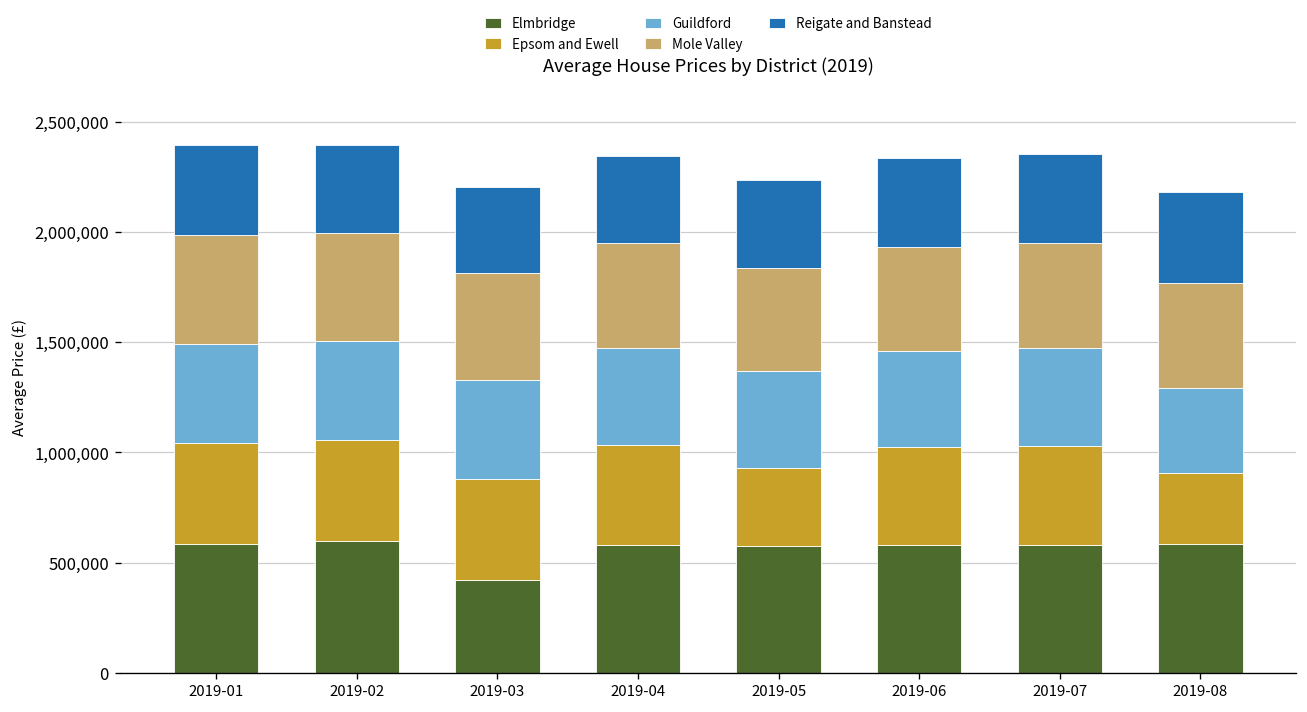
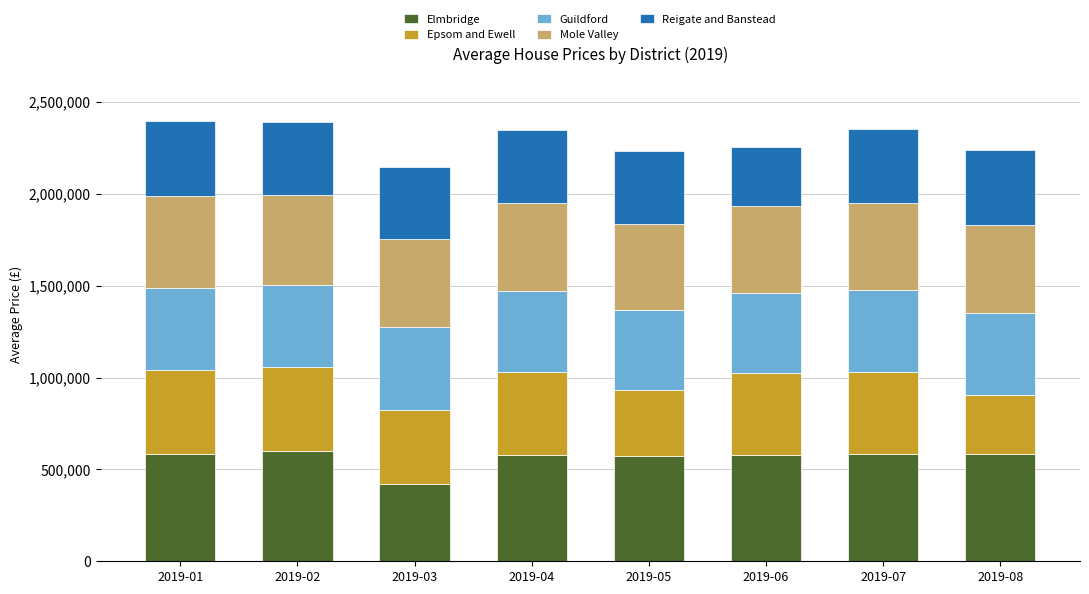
  {
    "Elmbridge": {
      "2019-01": "590,000",
      "2019-02": "600,000",
      "2019-03": "420,000",
      "2019-04": "580,000",
      "2019-05": "580,000",
      "2019-06": "580,000",
      "2019-07": "580,000",
      "2019-08": "580,000"
    },
    "Epsom and Ewell": {
      "2019-01": "460,000",
      "2019-02": "460,000",
-     "2019-03": "460,000",
+     "2019-03": "400,000",
      "2019-04": "450,000",
      "2019-05": "350,000",
      "2019-06": "450,000",
      "2019-07": "450,000",
      "2019-08": "320,000"
    },
    "Guildford": {
      "2019-01": "450,000",
      "2019-02": "450,000",
      "2019-03": "450,000",
      "2019-04": "440,000",
      "2019-05": "440,000",
      "2019-06": "440,000",
      "2019-07": "440,000",
-     "2019-08": "390,000"
+     "2019-08": "450,000"
    },
    "Mole Valley": {
      "2019-01": "500,000",
      "2019-02": "490,000",
      "2019-03": "480,000",
      "2019-04": "480,000",
      "2019-05": "470,000",
      "2019-06": "470,000",
      "2019-07": "470,000",
      "2019-08": "480,000"
    },
    "Reigate and Banstead": {
      "2019-01": "410,000",
      "2019-02": "400,000",
      "2019-03": "390,000",
      "2019-04": "400,000",
      "2019-05": "400,000",
-     "2019-06": "400,000",
+     "2019-06": "320,000",
      "2019-07": "400,000",
      "2019-08": "410,000"
    }
  }
